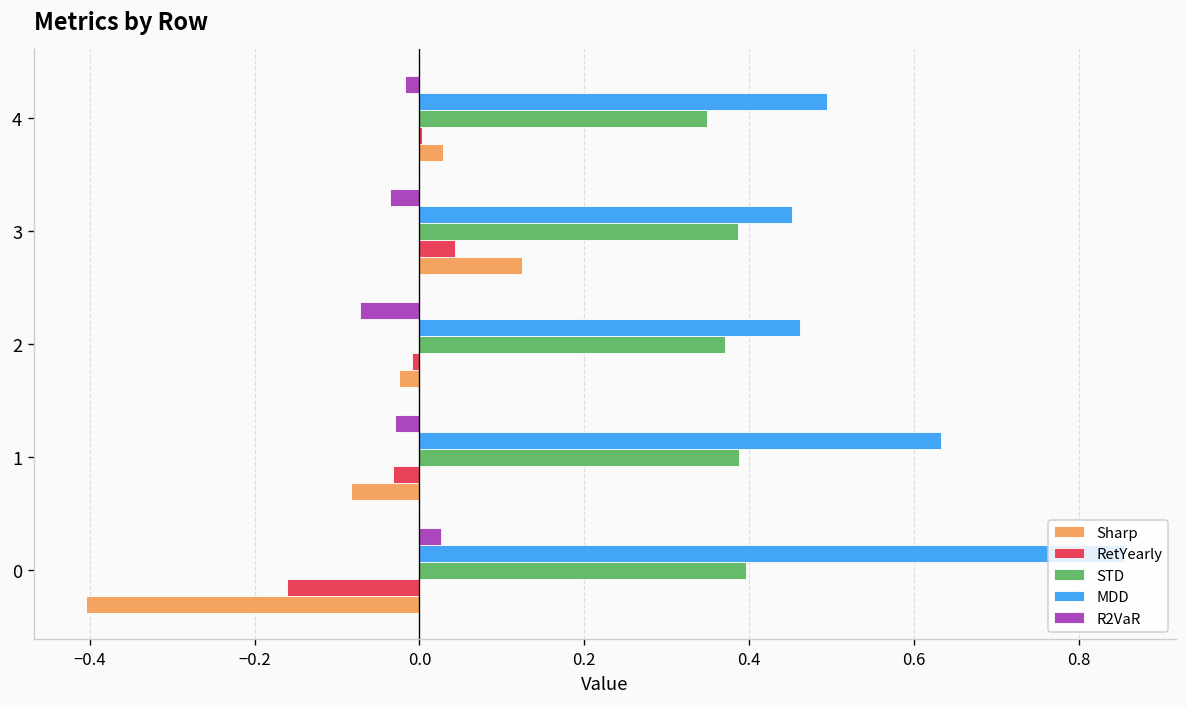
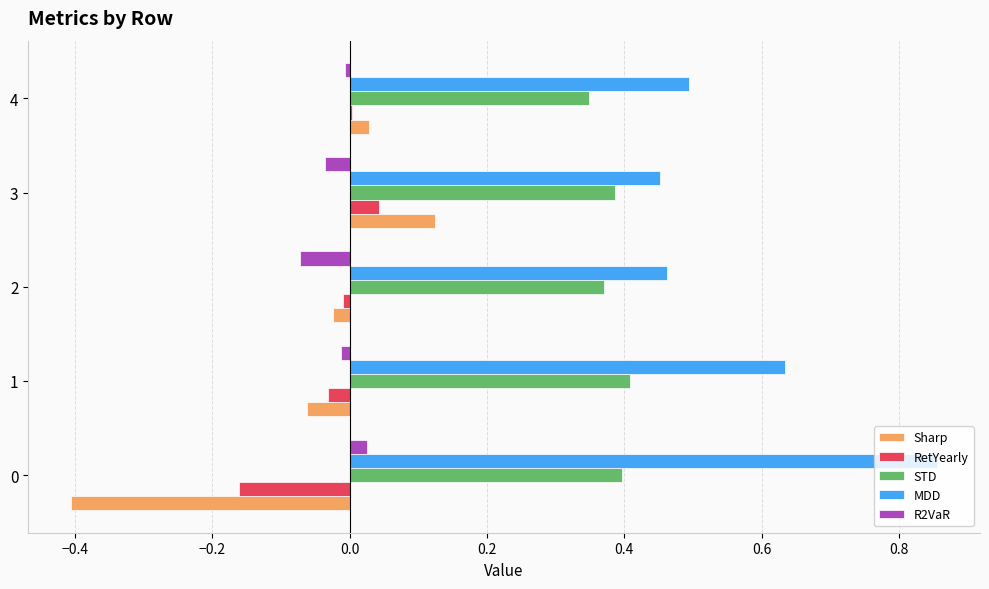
  {
    "Sharp": {
      "4": 0.03,
      "3": 0.12,
      "2": -0.02,
-     "1": -0.08,
+     "1": -0.06,
      "0": -0.40
    },
    "RetYearly": {
      "3": 0.04,
      "2": -0.01,
      "1": -0.03,
      "0": -0.16
    },
    "STD": {
      "4": 0.35,
      "3": 0.39,
      "2": 0.37,
-     "1": 0.39,
+     "1": 0.41,
      "0": 0.40
    },
    "MDD": {
      "4": 0.50,
      "3": 0.45,
      "2": 0.46,
      "1": 0.63
    },
    "R2VaR": {
-     "4": -0.02,
+     "4": -0.01,
      "3": -0.04,
      "2": -0.07,
-     "1": -0.03,
+     "1": -0.01,
      "0": 0.03
    }
  }
